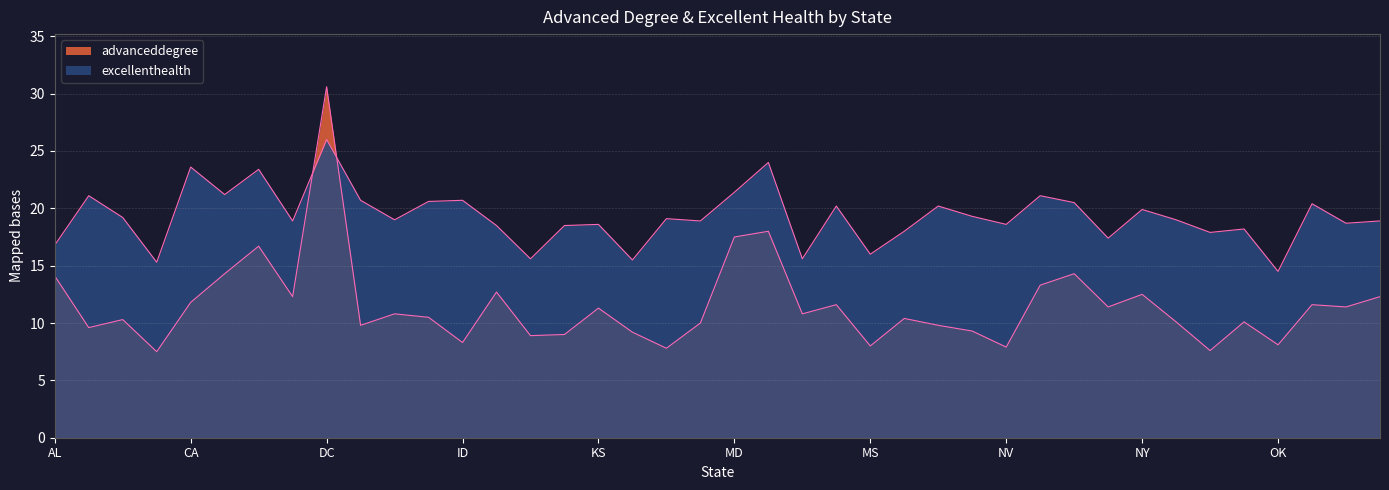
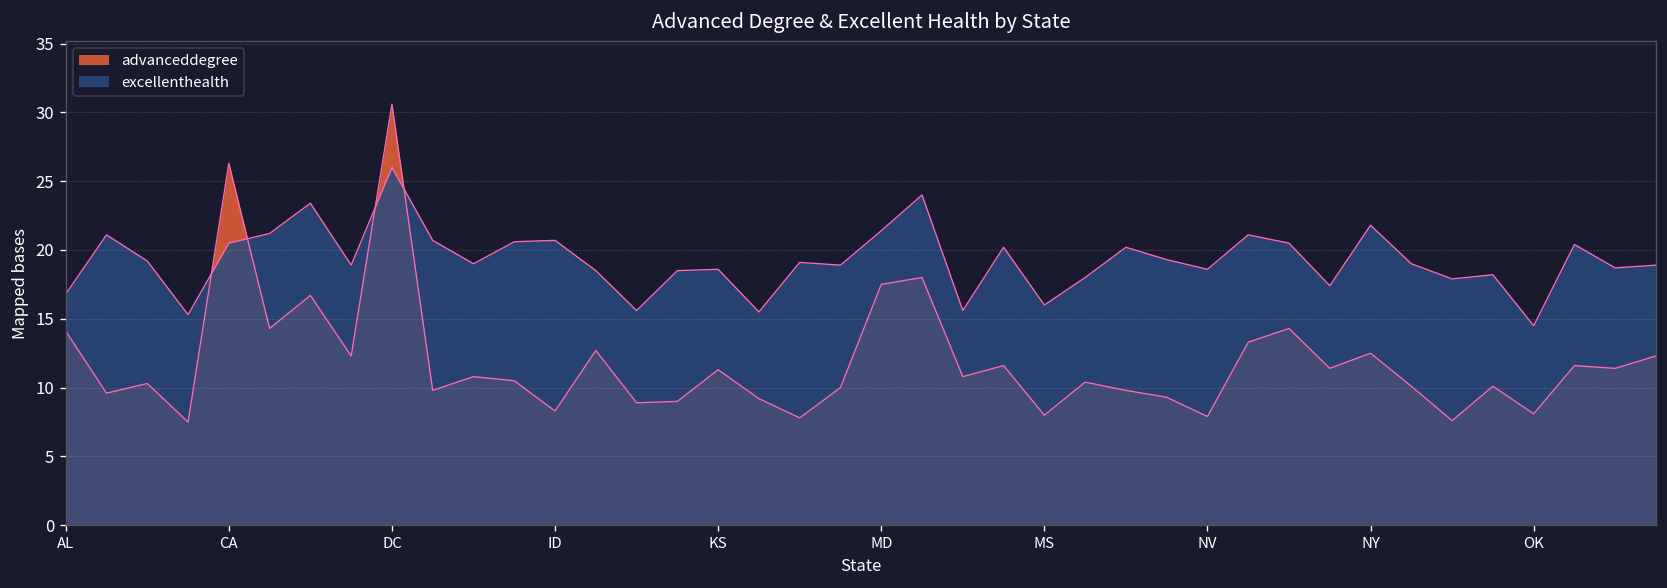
  {
    "advanceddegree": {
      "AL": 14.1,
-     "CA": 11.8,
+     "CA": 26.3,
      "DC": 30.6,
      "ID": 8.3,
      "KS": 11.3,
      "MD": 17.5,
      "MS": 8.0,
      "NV": 7.9,
      "NY": 12.5,
      "OK": 8.1
    },
    "excellenthealth": {
      "AL": 16.8,
-     "CA": 23.6,
+     "CA": 20.5,
      "DC": 26.0,
      "ID": 20.7,
      "KS": 18.6,
      "MD": 21.4,
      "MS": 16.0,
      "NV": 18.6,
-     "NY": 19.9,
+     "NY": 21.8,
      "OK": 14.5
    }
  }
